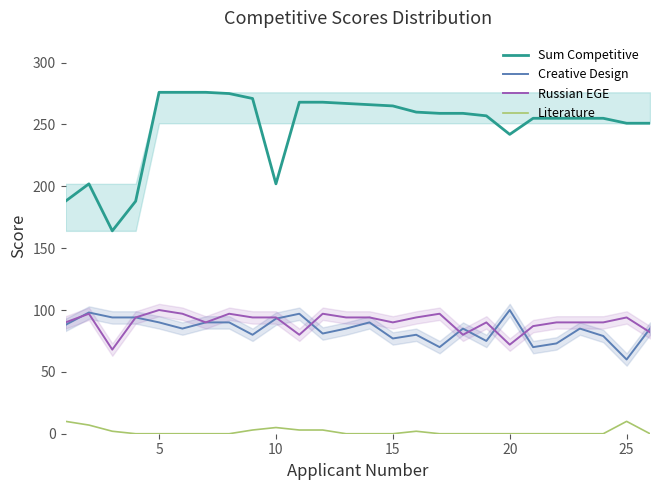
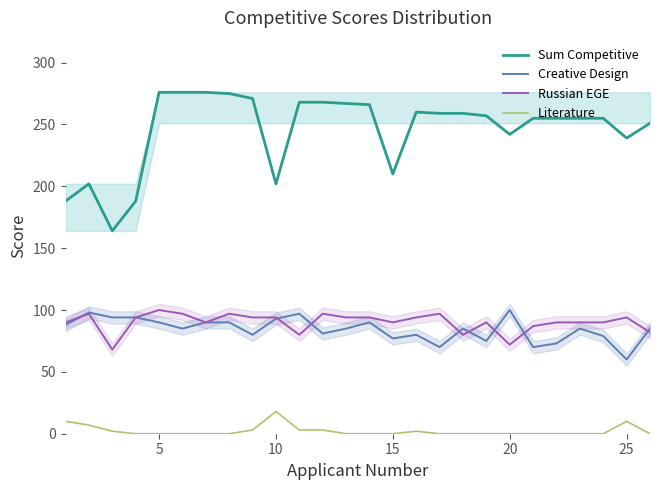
  {
    "Sum Competitive": {
      "10": 202,
-     "15": 265,
+     "15": 210,
      "20": 242,
-     "25": 251
+     "25": 239
    },
    "Literature": {
      "5": 0,
-     "10": 5,
+     "10": 18,
      "15": 0,
      "20": 0,
      "25": 10
    }
  }
